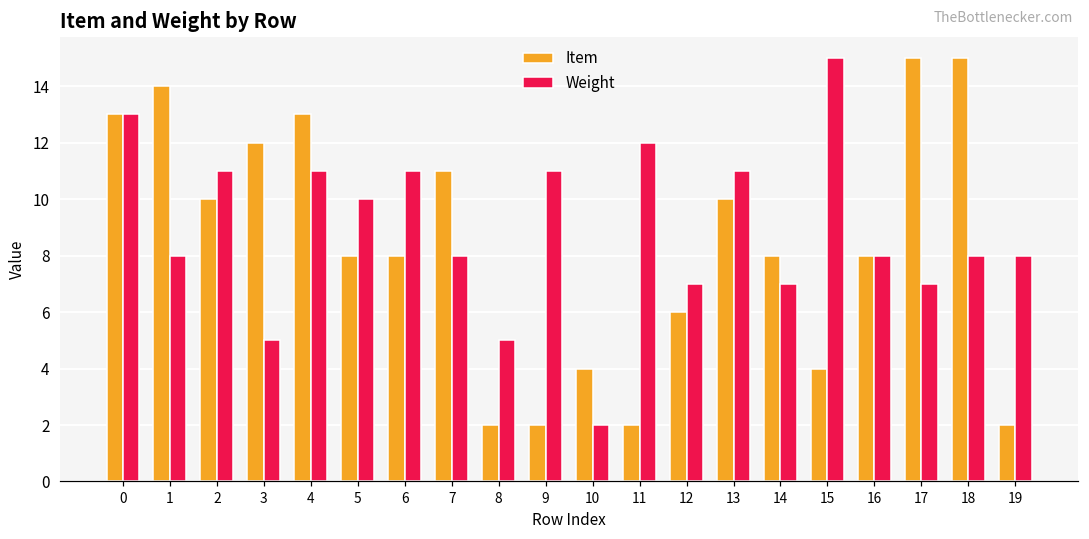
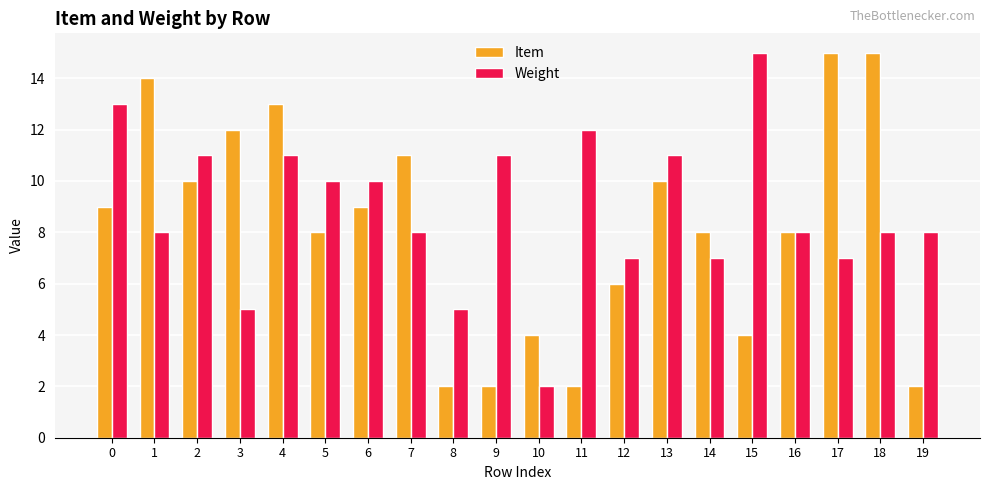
  {
    "Item": {
-     "0": 13,
+     "0": 9,
      "1": 14,
      "2": 10,
      "3": 12,
      "4": 13,
      "5": 8,
-     "6": 8,
+     "6": 9,
      "7": 11,
      "8": 2,
      "9": 2,
      "10": 4,
      "11": 2,
      "12": 6,
      "13": 10,
      "14": 8,
      "15": 4,
      "16": 8,
      "17": 15,
      "18": 15,
      "19": 2
    },
    "Weight": {
      "0": 13,
      "1": 8,
      "2": 11,
      "3": 5,
      "4": 11,
      "5": 10,
-     "6": 11,
+     "6": 10,
      "7": 8,
      "8": 5,
      "9": 11,
      "10": 2,
      "11": 12,
      "12": 7,
      "13": 11,
      "14": 7,
      "15": 15,
      "16": 8,
      "17": 7,
      "18": 8,
      "19": 8
    }
  }
